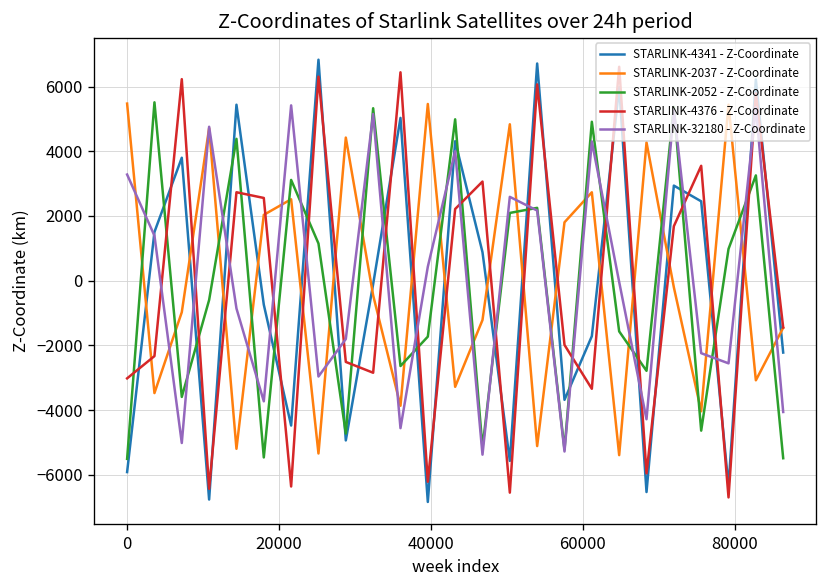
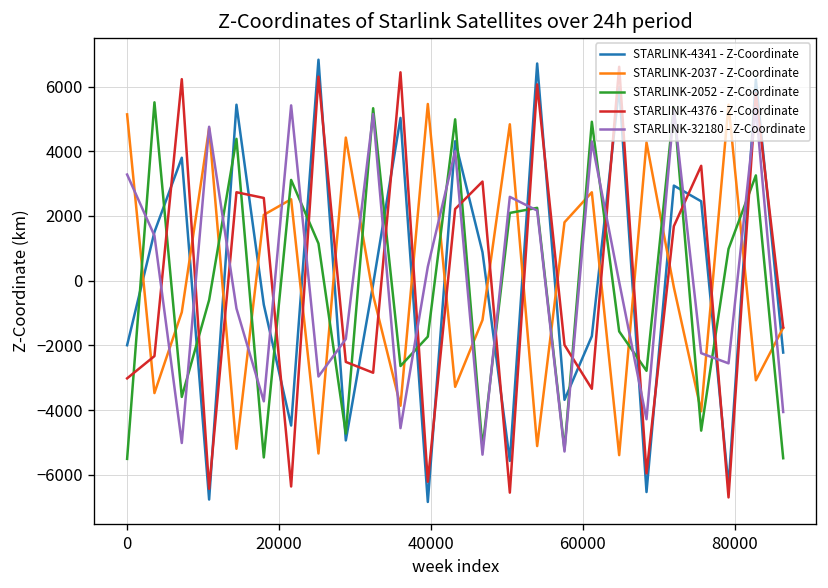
  {
    "STARLINK-4341 - Z-Coordinate": {
-     "0": -5900
+     "0": -2000
    },
    "STARLINK-2037 - Z-Coordinate": {
-     "0": 5500
+     "0": 5100
    },
    "STARLINK-2052 - Z-Coordinate": {
      "0": -5500
    },
    "STARLINK-4376 - Z-Coordinate": {
      "0": -3000
    },
    "STARLINK-32180 - Z-Coordinate": {
      "0": 3300
    }
  }
